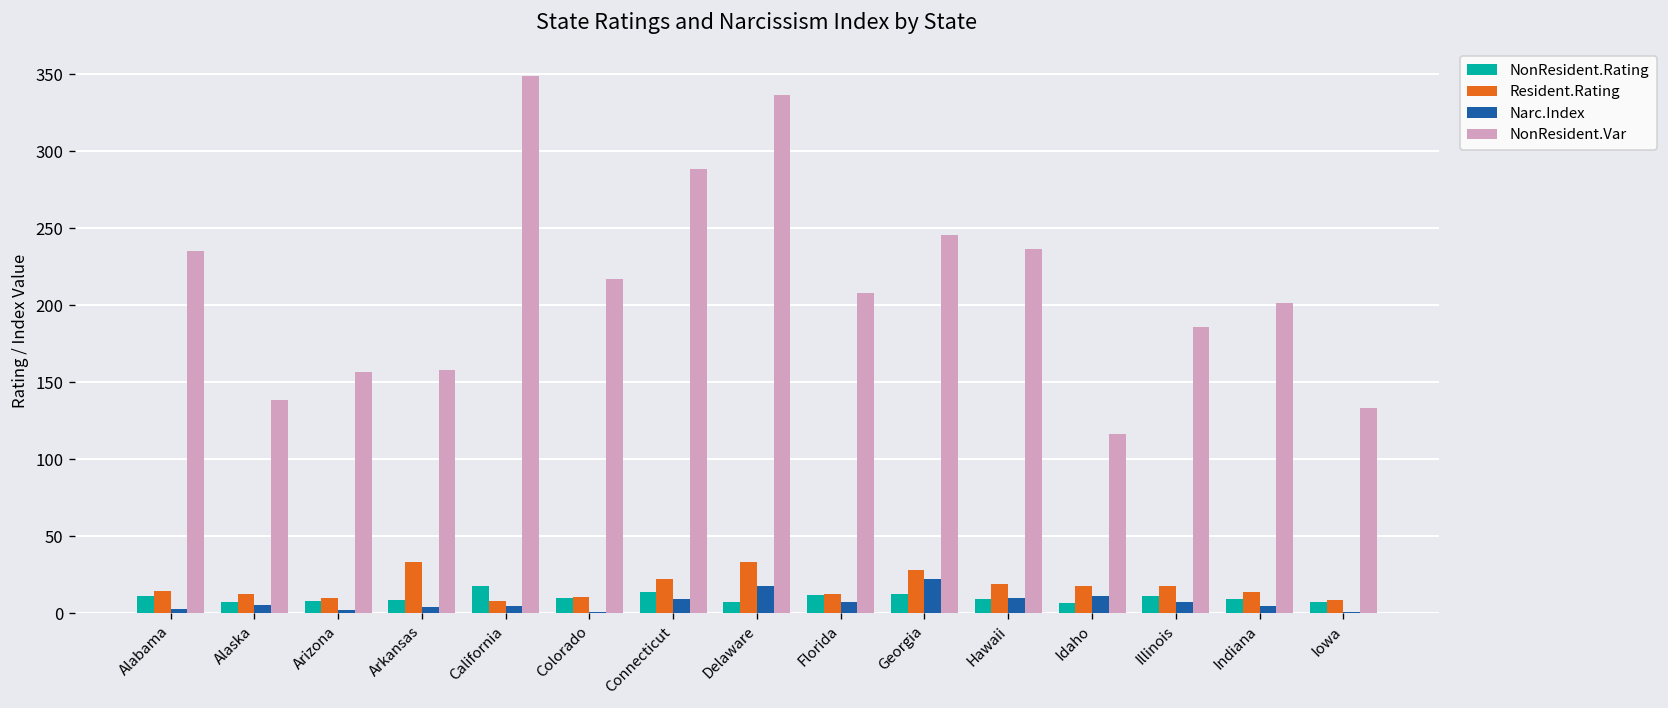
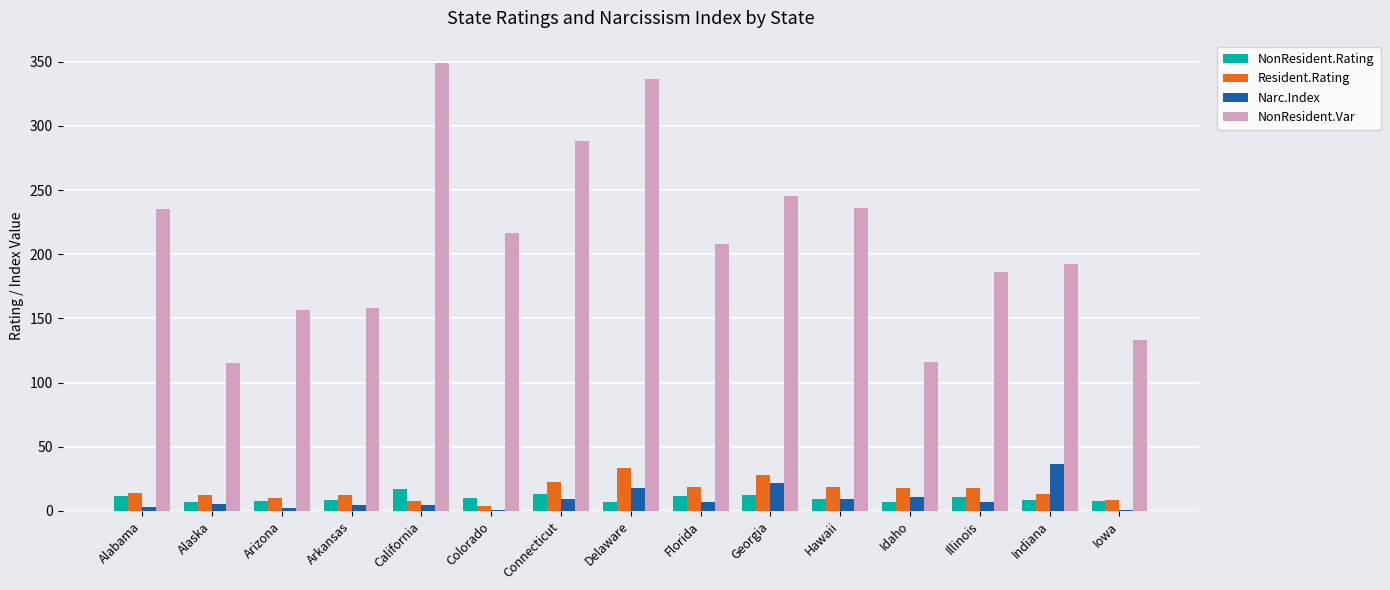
  {
    "NonResident.Rating": {
      "Alabama": 11,
      "Alaska": 7,
      "Arizona": 8,
      "Arkansas": 9,
      "California": 17,
      "Colorado": 10,
      "Connecticut": 13,
      "Delaware": 7,
      "Florida": 11,
      "Georgia": 12,
      "Hawaii": 9,
      "Idaho": 7,
      "Illinois": 11,
      "Indiana": 9,
      "Iowa": 8
    },
    "Resident.Rating": {
      "Alabama": 14,
      "Alaska": 12,
      "Arizona": 10,
-     "Arkansas": 33,
+     "Arkansas": 13,
      "California": 8,
-     "Colorado": 10,
+     "Colorado": 4,
      "Connecticut": 22,
      "Delaware": 33,
-     "Florida": 12,
+     "Florida": 19,
      "Georgia": 28,
      "Hawaii": 19,
      "Idaho": 18,
      "Illinois": 18,
      "Indiana": 14,
      "Iowa": 9
    },
    "Narc.Index": {
      "Alabama": 3,
      "Alaska": 5,
      "Arizona": 2,
      "Arkansas": 4,
      "California": 5,
      "Connecticut": 9,
      "Delaware": 18,
      "Florida": 7,
      "Georgia": 22,
      "Hawaii": 10,
      "Idaho": 11,
      "Illinois": 7,
-     "Indiana": 5
+     "Indiana": 37
    },
    "NonResident.Var": {
      "Alabama": 235,
-     "Alaska": 138,
+     "Alaska": 115,
      "Arizona": 157,
      "Arkansas": 158,
      "California": 349,
      "Colorado": 217,
      "Connecticut": 289,
      "Delaware": 337,
      "Florida": 208,
      "Georgia": 245,
      "Hawaii": 236,
      "Idaho": 116,
      "Illinois": 186,
-     "Indiana": 201,
+     "Indiana": 193,
      "Iowa": 133
    }
  }
